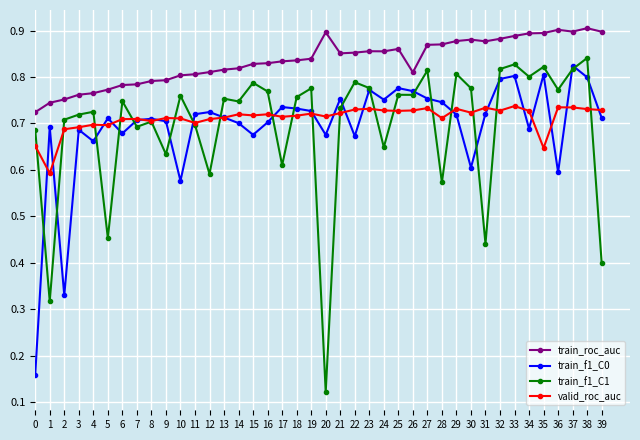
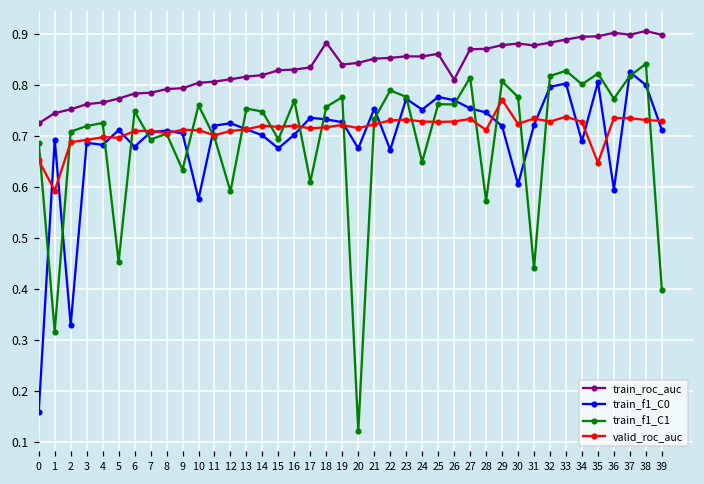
  {
    "train_roc_auc": {
      "0": 0.72,
      "1": 0.74,
      "2": 0.75,
      "3": 0.76,
      "4": 0.77,
      "5": 0.77,
      "6": 0.78,
      "7": 0.78,
      "8": 0.79,
      "9": 0.79,
      "10": 0.80,
      "11": 0.81,
      "12": 0.81,
      "13": 0.82,
      "14": 0.82,
      "15": 0.83,
      "16": 0.83,
      "17": 0.83,
-     "18": 0.84,
+     "18": 0.88,
      "19": 0.84,
-     "20": 0.90,
+     "20": 0.84,
      "21": 0.85,
      "22": 0.85,
      "23": 0.86,
      "24": 0.86,
      "25": 0.86,
      "26": 0.81,
      "27": 0.87,
      "28": 0.87,
      "29": 0.88,
      "30": 0.88,
      "31": 0.88,
      "32": 0.88,
      "33": 0.89,
      "34": 0.89,
      "35": 0.89,
      "36": 0.90,
      "37": 0.90,
      "38": 0.90,
      "39": 0.90
    },
    "train_f1_C0": {
      "0": 0.16,
      "1": 0.69,
      "2": 0.33,
      "3": 0.69,
-     "4": 0.66,
+     "4": 0.68,
      "5": 0.71,
      "6": 0.68,
      "9": 0.70,
      "10": 0.58,
      "11": 0.72,
      "12": 0.72,
      "14": 0.70,
      "15": 0.68,
      "16": 0.70,
      "17": 0.74,
      "18": 0.73,
      "19": 0.73,
      "20": 0.68,
      "21": 0.75,
      "22": 0.67,
      "24": 0.75,
      "25": 0.78,
      "26": 0.77,
      "27": 0.75,
      "28": 0.75,
      "29": 0.72,
      "30": 0.60,
      "31": 0.72,
      "32": 0.80,
      "33": 0.80,
      "34": 0.69,
      "35": 0.81,
      "36": 0.59,
      "37": 0.82,
      "38": 0.80,
      "39": 0.71
    },
    "train_f1_C1": {
      "0": 0.69,
      "1": 0.32,
      "2": 0.71,
      "3": 0.72,
      "4": 0.73,
      "5": 0.45,
      "6": 0.75,
      "7": 0.69,
      "9": 0.63,
      "10": 0.76,
      "12": 0.59,
      "13": 0.75,
      "14": 0.75,
-     "15": 0.79,
+     "15": 0.69,
      "16": 0.77,
      "17": 0.61,
      "18": 0.76,
      "19": 0.78,
      "20": 0.12,
      "21": 0.73,
      "22": 0.79,
      "24": 0.65,
      "25": 0.76,
      "26": 0.76,
      "27": 0.81,
      "28": 0.57,
      "29": 0.81,
      "30": 0.78,
      "31": 0.44,
      "32": 0.82,
      "33": 0.83,
      "34": 0.80,
      "35": 0.82,
      "36": 0.77,
      "37": 0.82,
      "38": 0.84,
      "39": 0.40
    },
    "valid_roc_auc": {
      "0": 0.65,
      "1": 0.59,
      "2": 0.69,
      "3": 0.69,
      "4": 0.70,
      "5": 0.70,
      "6": 0.71,
      "9": 0.71,
      "10": 0.71,
      "12": 0.71,
      "14": 0.72,
      "15": 0.72,
      "16": 0.72,
      "17": 0.71,
      "18": 0.72,
      "19": 0.72,
      "20": 0.71,
      "21": 0.72,
      "22": 0.73,
      "23": 0.73,
      "24": 0.73,
      "25": 0.73,
      "26": 0.73,
      "27": 0.73,
      "28": 0.71,
-     "29": 0.73,
+     "29": 0.77,
      "30": 0.72,
      "31": 0.73,
      "32": 0.73,
      "33": 0.74,
      "34": 0.73,
      "35": 0.65,
      "36": 0.73,
      "37": 0.73,
      "38": 0.73,
      "39": 0.73
    }
  }
